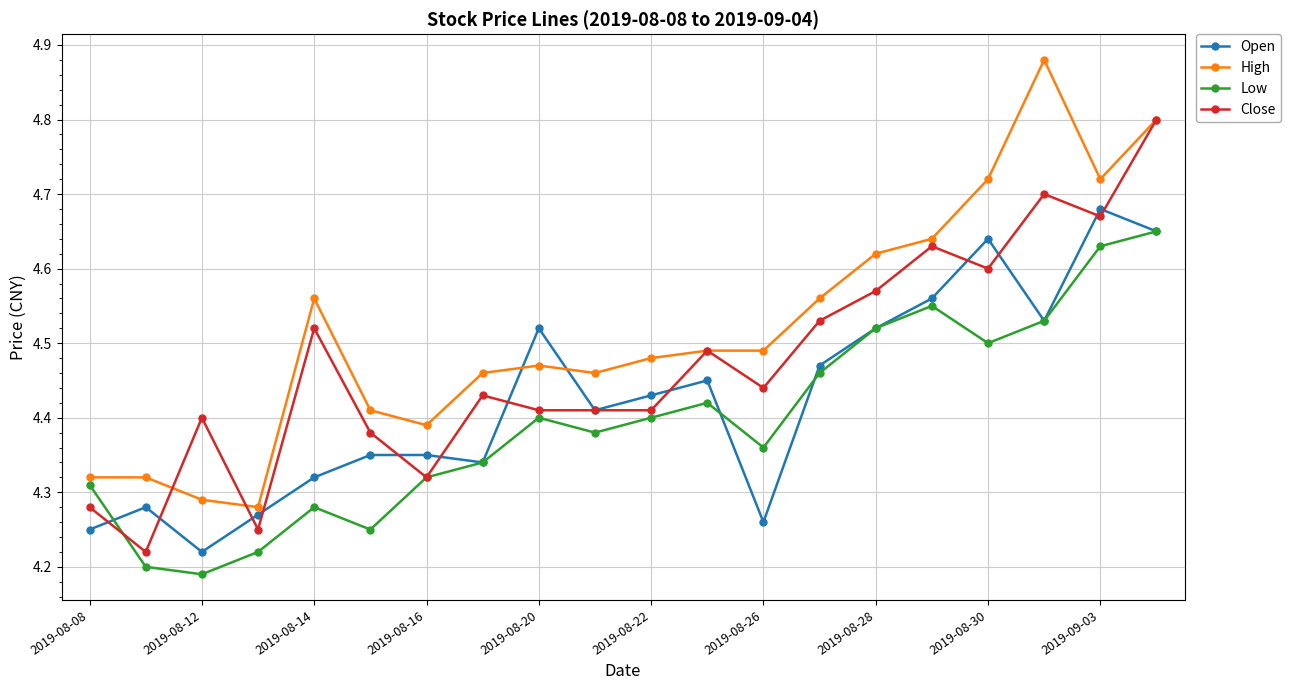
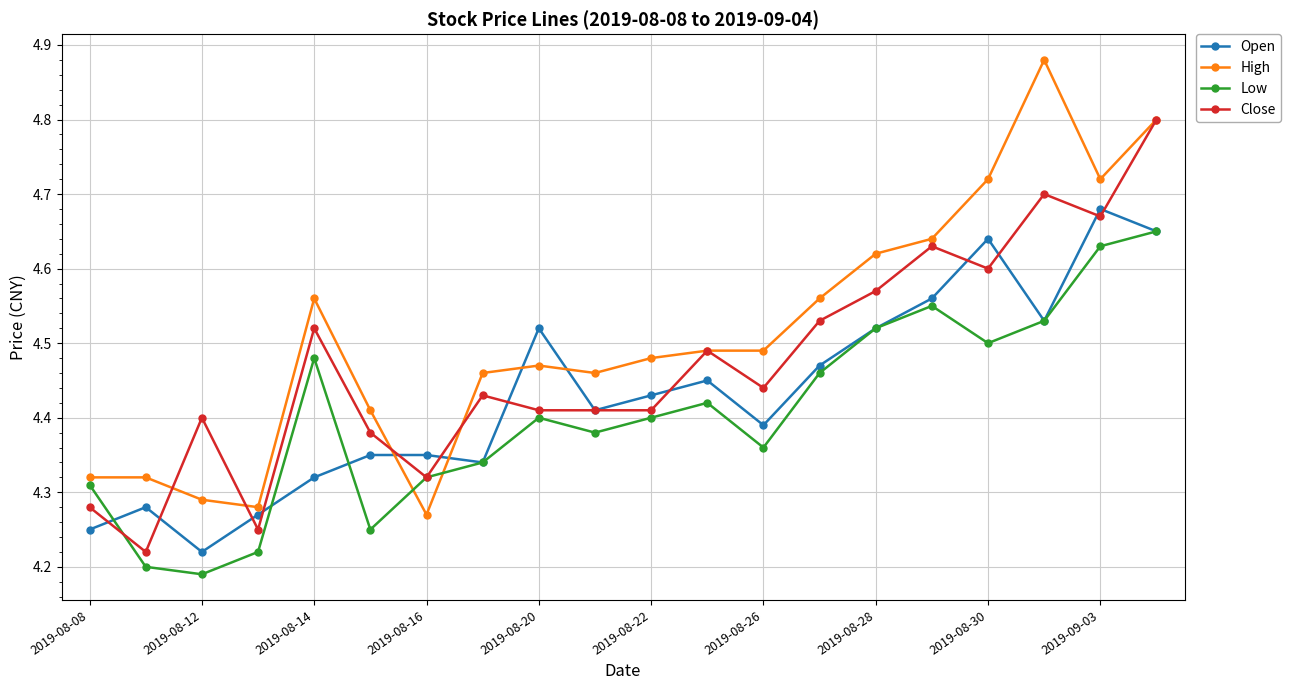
  {
    "Open": {
      "2019-08-08": 4.25,
      "2019-08-12": 4.22,
      "2019-08-14": 4.32,
      "2019-08-16": 4.35,
      "2019-08-20": 4.52,
      "2019-08-22": 4.43,
-     "2019-08-26": 4.26,
+     "2019-08-26": 4.39,
      "2019-08-30": 4.64,
      "2019-09-03": 4.68
    },
    "High": {
      "2019-08-08": 4.32,
      "2019-08-12": 4.29,
      "2019-08-14": 4.56,
-     "2019-08-16": 4.39,
+     "2019-08-16": 4.27,
      "2019-08-20": 4.47,
      "2019-08-22": 4.48,
      "2019-08-26": 4.49,
      "2019-08-28": 4.62,
      "2019-08-30": 4.72,
      "2019-09-03": 4.72
    },
    "Low": {
      "2019-08-08": 4.31,
      "2019-08-12": 4.19,
-     "2019-08-14": 4.28,
+     "2019-08-14": 4.48,
      "2019-08-20": 4.40,
      "2019-08-22": 4.40,
      "2019-08-26": 4.36,
      "2019-08-30": 4.50,
      "2019-09-03": 4.63
    },
    "Close": {
      "2019-08-08": 4.28,
      "2019-08-12": 4.40,
      "2019-08-14": 4.52,
      "2019-08-20": 4.41,
      "2019-08-22": 4.41,
      "2019-08-26": 4.44,
      "2019-08-28": 4.57,
      "2019-08-30": 4.60,
      "2019-09-03": 4.67
    }
  }
